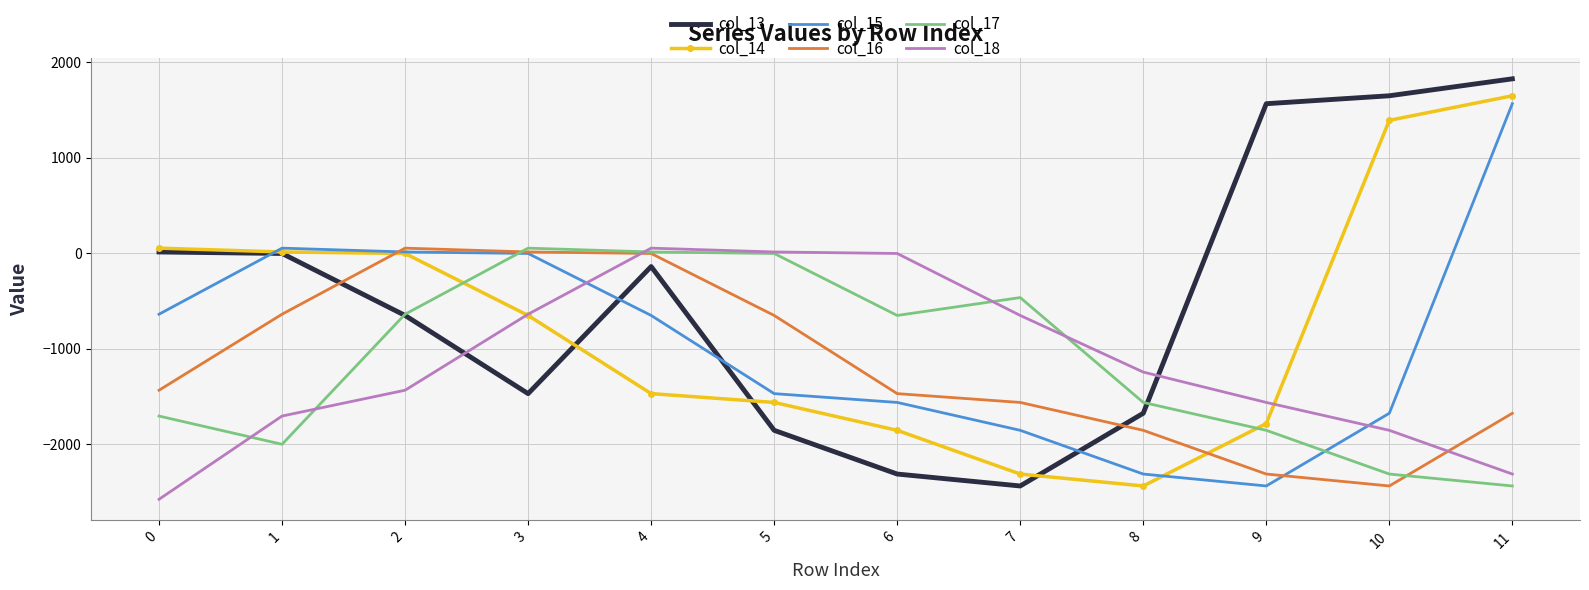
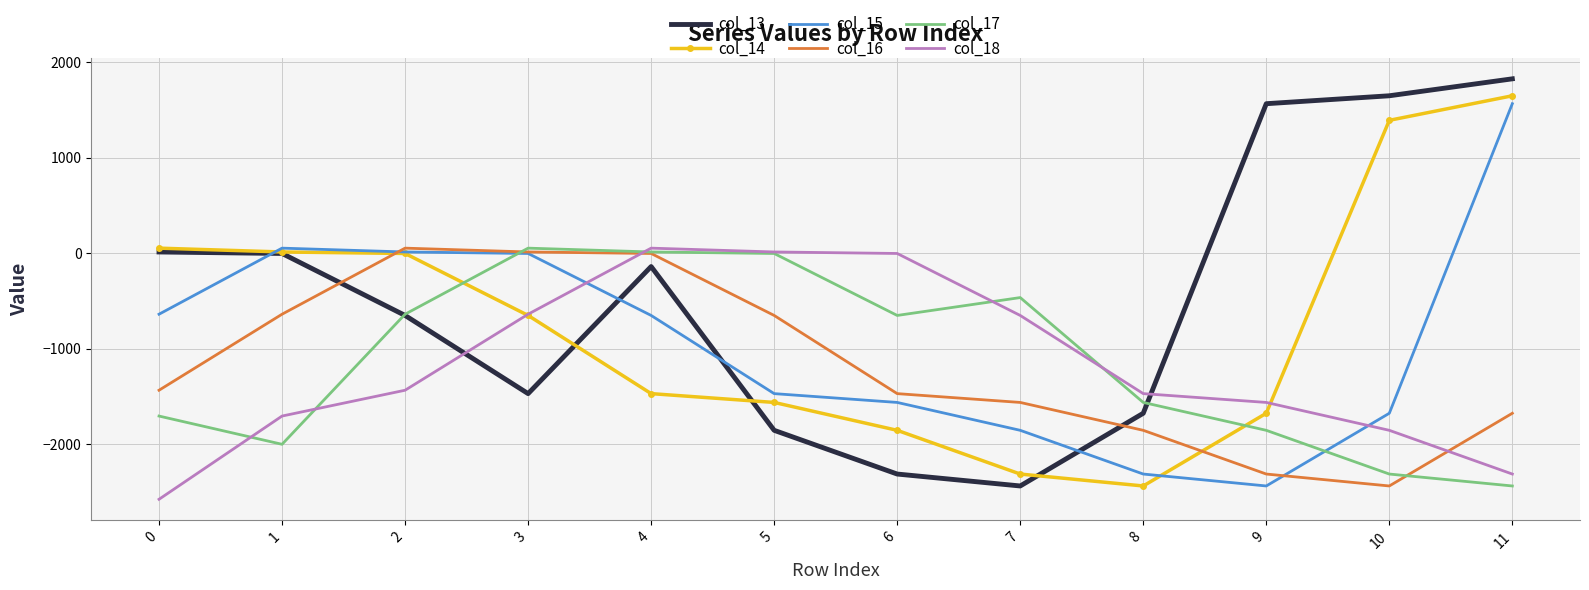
  {
    "col_13": {
      "0": 0,
      "3": -1500,
      "4": -100,
      "5": -1900,
      "6": -2300,
      "7": -2400,
      "8": -1700,
      "9": 1600,
      "10": 1600,
      "11": 1800
    },
    "col_14": {
      "0": 100,
      "4": -1500,
      "5": -1600,
      "6": -1900,
      "7": -2300,
      "8": -2400,
-     "9": -1800,
+     "9": -1700,
      "10": 1400,
      "11": 1600
    },
    "col_15": {
      "0": -600,
      "1": 100,
      "4": -700,
      "5": -1500,
      "6": -1600,
      "7": -1900,
      "8": -2300,
      "9": -2400,
      "10": -1700,
      "11": 1600
    },
    "col_16": {
      "0": -1400,
      "1": -600,
      "2": 100,
      "5": -700,
      "6": -1500,
      "7": -1600,
      "8": -1900,
      "9": -2300,
      "10": -2400,
      "11": -1700
    },
    "col_17": {
      "0": -1700,
      "1": -2000,
      "3": 100,
      "6": -700,
      "7": -500,
      "8": -1600,
      "9": -1900,
      "10": -2300,
      "11": -2400
    },
    "col_18": {
      "0": -2600,
      "1": -1700,
      "2": -1400,
      "4": 100,
      "6": 0,
      "7": -700,
-     "8": -1200,
+     "8": -1500,
      "9": -1600,
      "10": -1900,
      "11": -2300
    }
  }
